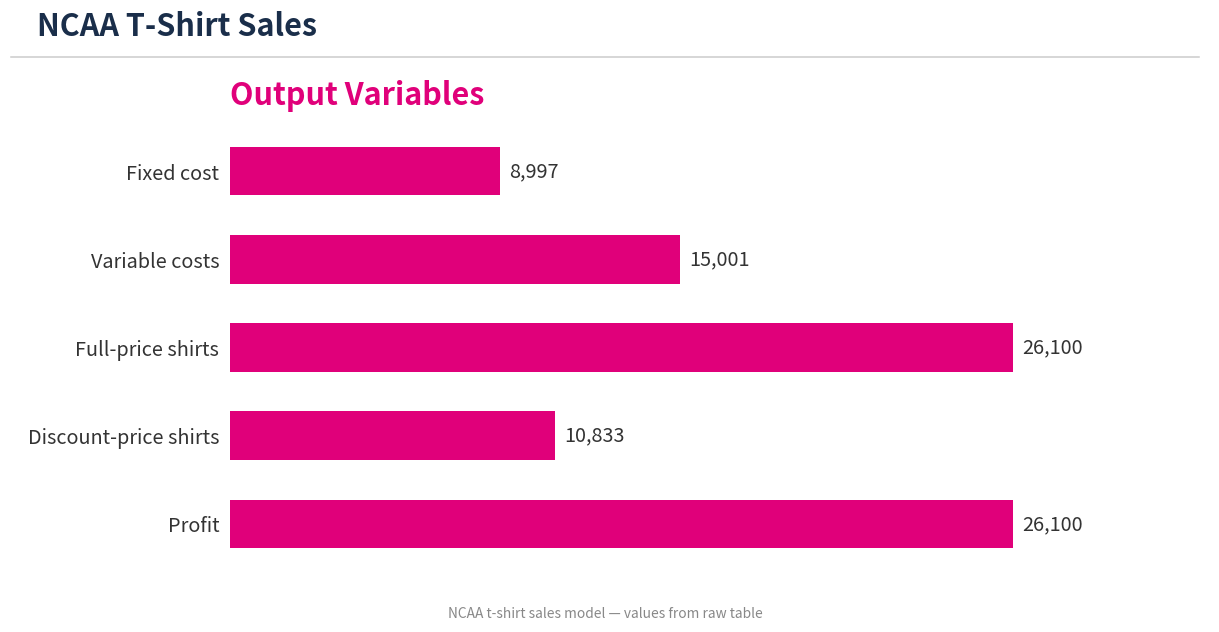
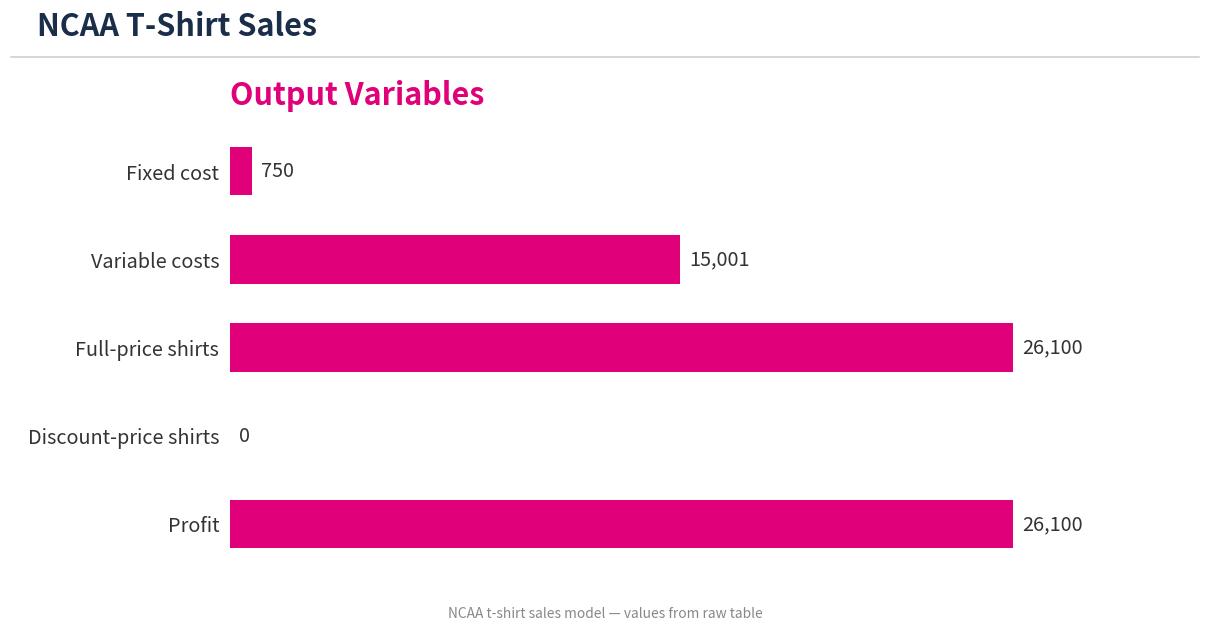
  {
-   "Fixed cost": "8,997",
+   "Fixed cost": "750",
    "Variable costs": "15,001",
    "Full-price shirts": "26,100",
-   "Discount-price shirts": "10,833",
+   "Discount-price shirts": "0",
    "Profit": "26,100"
  }
